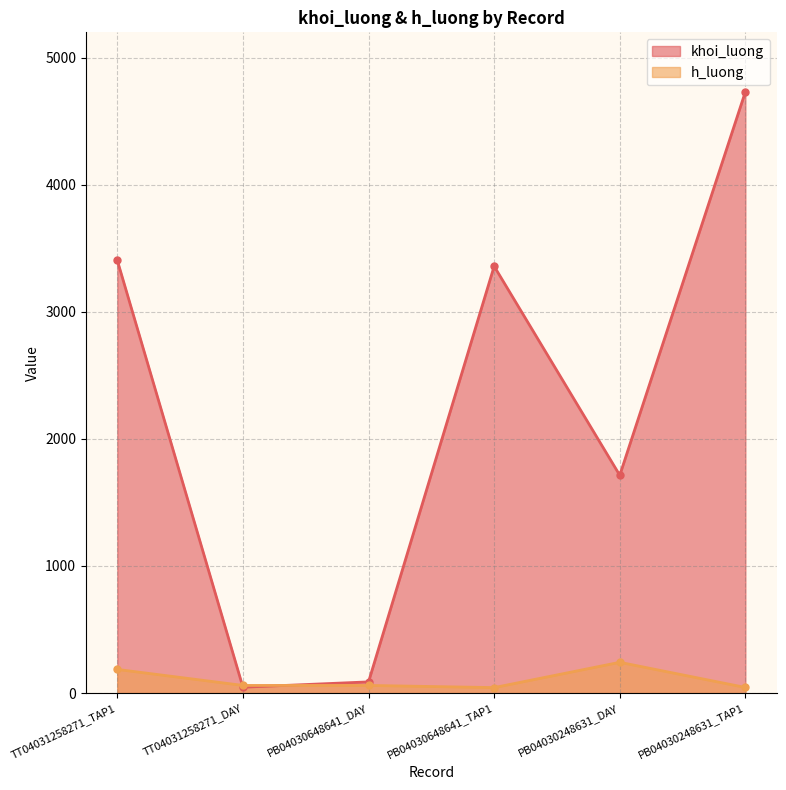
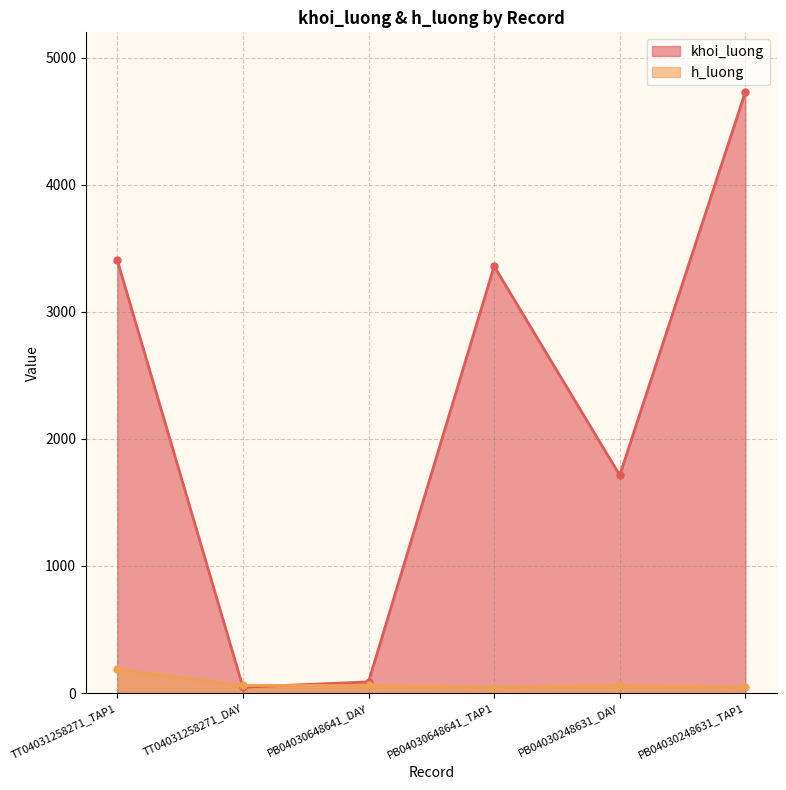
  {
    "khoi_luong": {
      "TT04031258271_TAP1": 3410,
      "PB04030648641_DAY": 90,
      "PB04030648641_TAP1": 3360,
      "PB04030248631_DAY": 1710,
      "PB04030248631_TAP1": 4730
    },
    "h_luong": {
      "TT04031258271_TAP1": 190,
      "PB04030648641_DAY": 60,
      "PB04030648641_TAP1": 40,
-     "PB04030248631_DAY": 240,
+     "PB04030248631_DAY": 60,
      "PB04030248631_TAP1": 40
    }
  }
